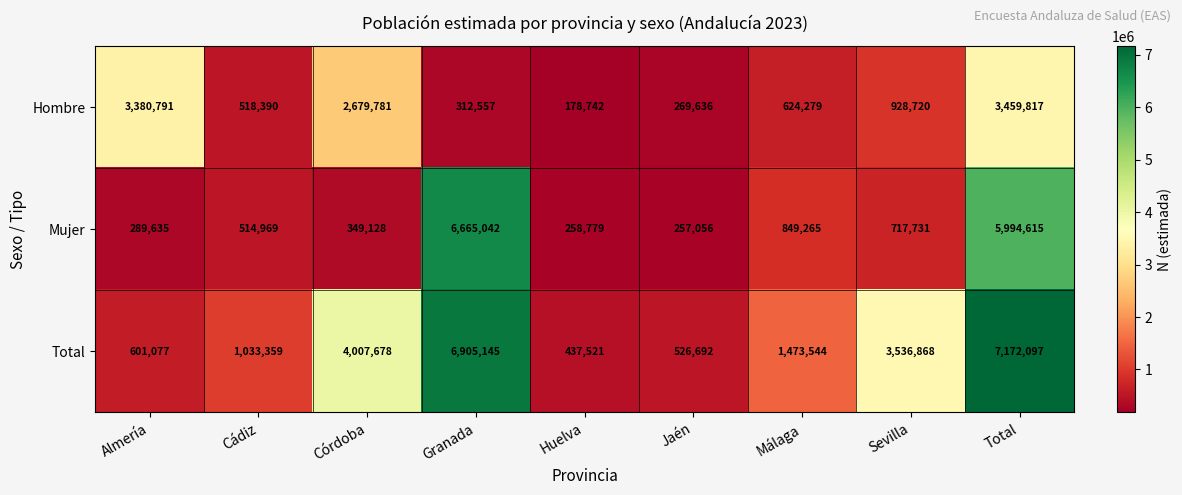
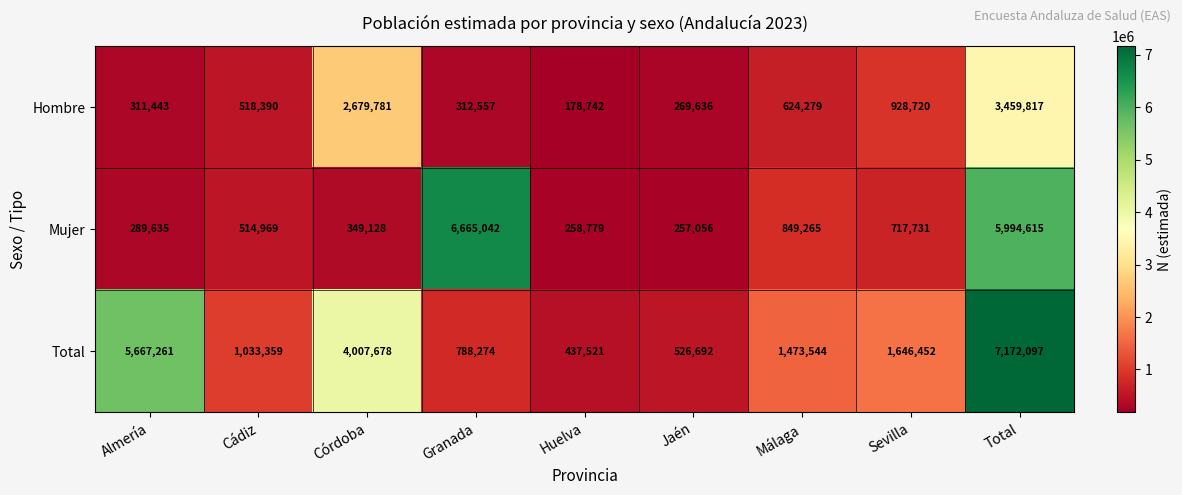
  {
    "Hombre": {
-     "Almería": "3,380,791",
+     "Almería": "311,443",
      "Cádiz": "518,390",
      "Córdoba": "2,679,781",
      "Granada": "312,557",
      "Huelva": "178,742",
      "Jaén": "269,636",
      "Málaga": "624,279",
      "Sevilla": "928,720",
      "Total": "3,459,817"
    },
    "Mujer": {
      "Almería": "289,635",
      "Cádiz": "514,969",
      "Córdoba": "349,128",
      "Granada": "6,665,042",
      "Huelva": "258,779",
      "Jaén": "257,056",
      "Málaga": "849,265",
      "Sevilla": "717,731",
      "Total": "5,994,615"
    },
    "Total": {
-     "Almería": "601,077",
+     "Almería": "5,667,261",
      "Cádiz": "1,033,359",
      "Córdoba": "4,007,678",
-     "Granada": "6,905,145",
+     "Granada": "788,274",
      "Huelva": "437,521",
      "Jaén": "526,692",
      "Málaga": "1,473,544",
-     "Sevilla": "3,536,868",
+     "Sevilla": "1,646,452",
      "Total": "7,172,097"
    }
  }
